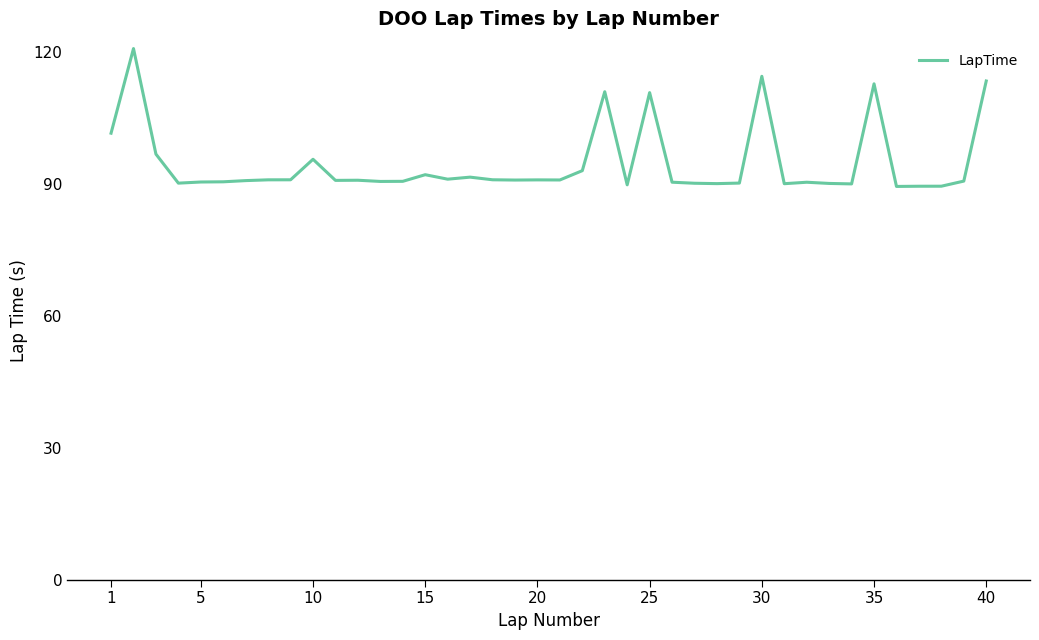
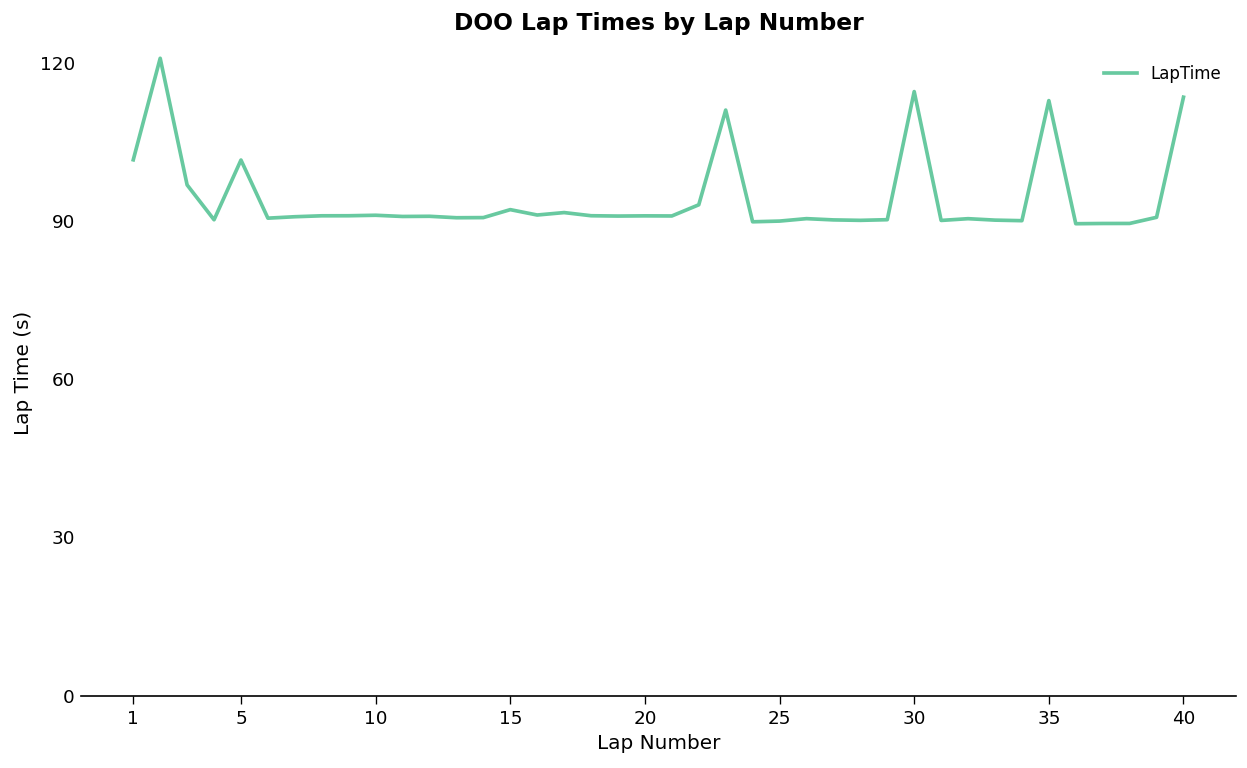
  {
    "1": 102,
-   "5": 90,
-   "10": 96,
+   "5": 102,
+   "10": 91,
    "15": 92,
    "20": 91,
-   "25": 111,
+   "25": 90,
    "30": 115,
    "35": 113,
    "40": 113
  }
